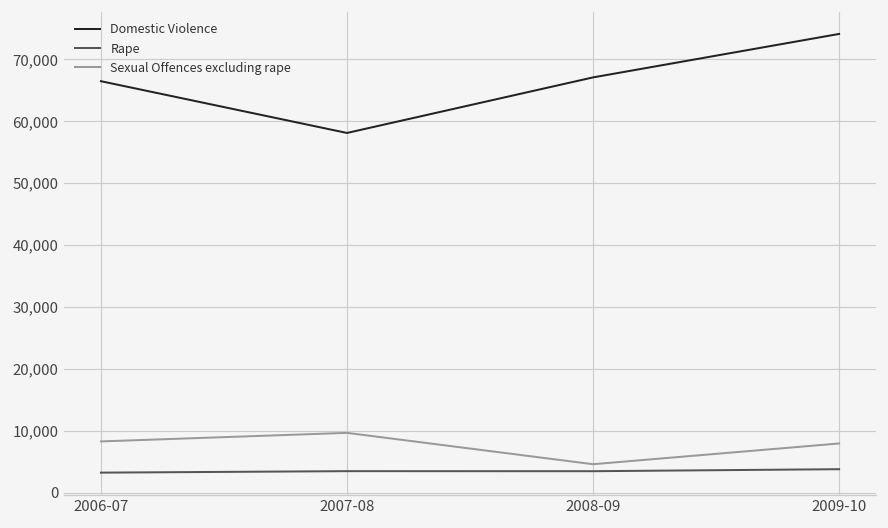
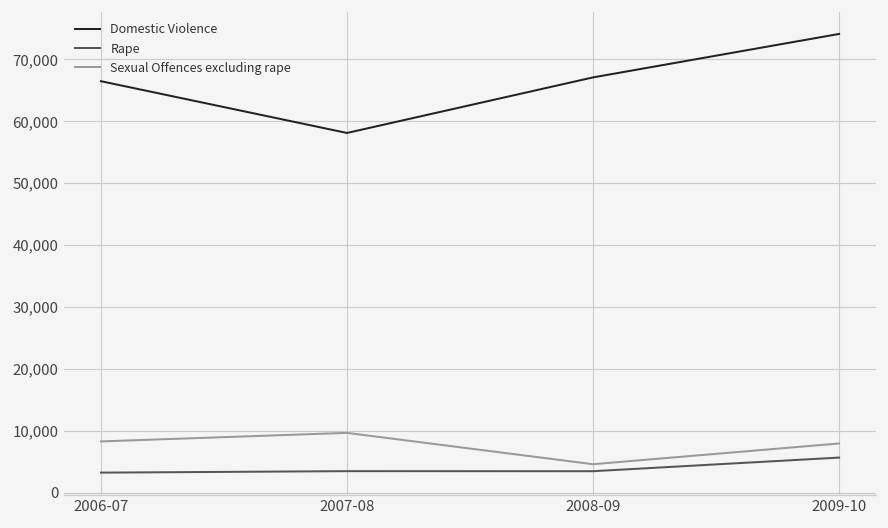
  {
    "Domestic Violence": {
      "2006-07": "66,000",
      "2007-08": "58,000",
      "2008-09": "67,000",
      "2009-10": "74,000"
    },
    "Rape": {
      "2006-07": "3,000",
      "2007-08": "4,000",
      "2008-09": "3,000",
-     "2009-10": "4,000"
+     "2009-10": "6,000"
    },
    "Sexual Offences excluding rape": {
      "2006-07": "8,000",
      "2007-08": "10,000",
      "2008-09": "5,000",
      "2009-10": "8,000"
    }
  }
